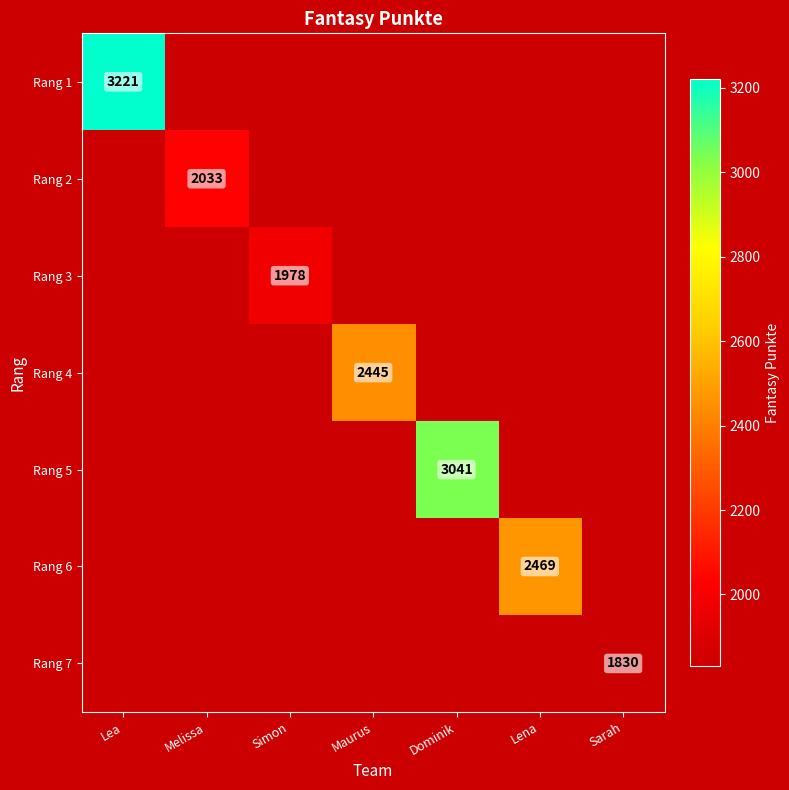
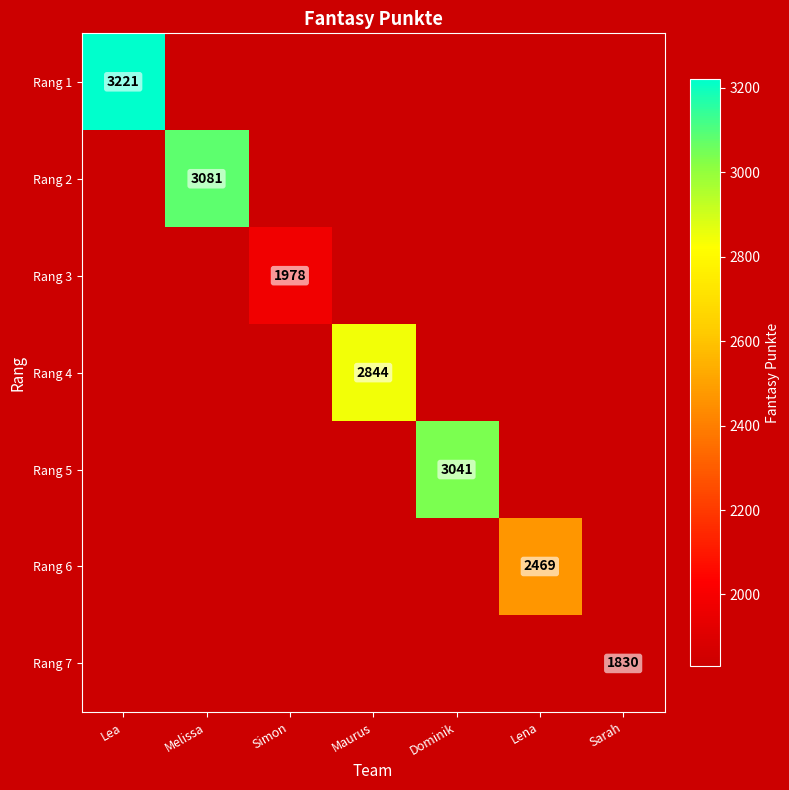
  {
    "Rang 2": {
-     "Melissa": 2033
+     "Melissa": 3081
    },
    "Rang 4": {
-     "Maurus": 2445
+     "Maurus": 2844
    }
  }
